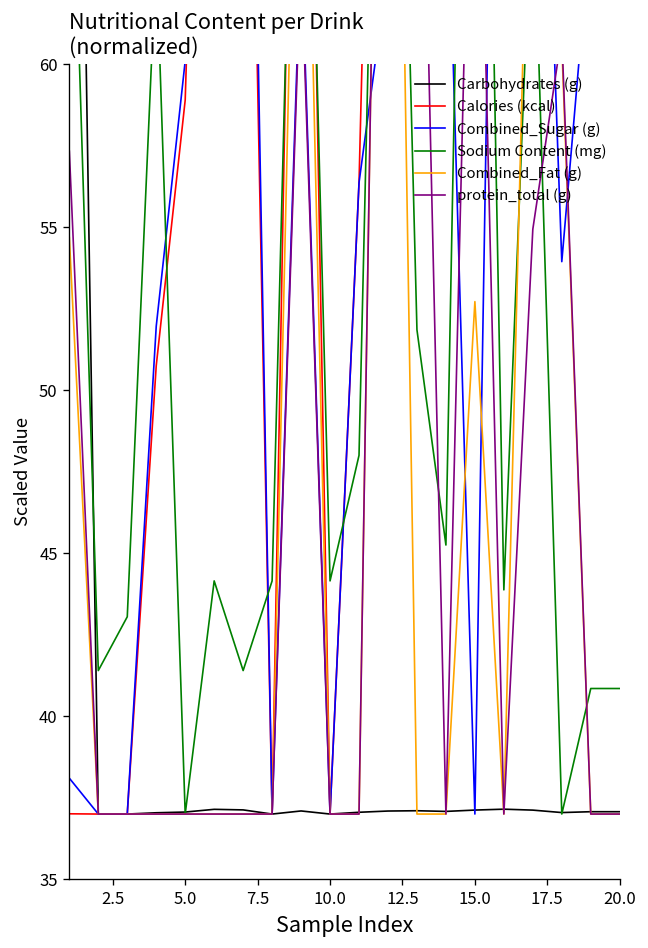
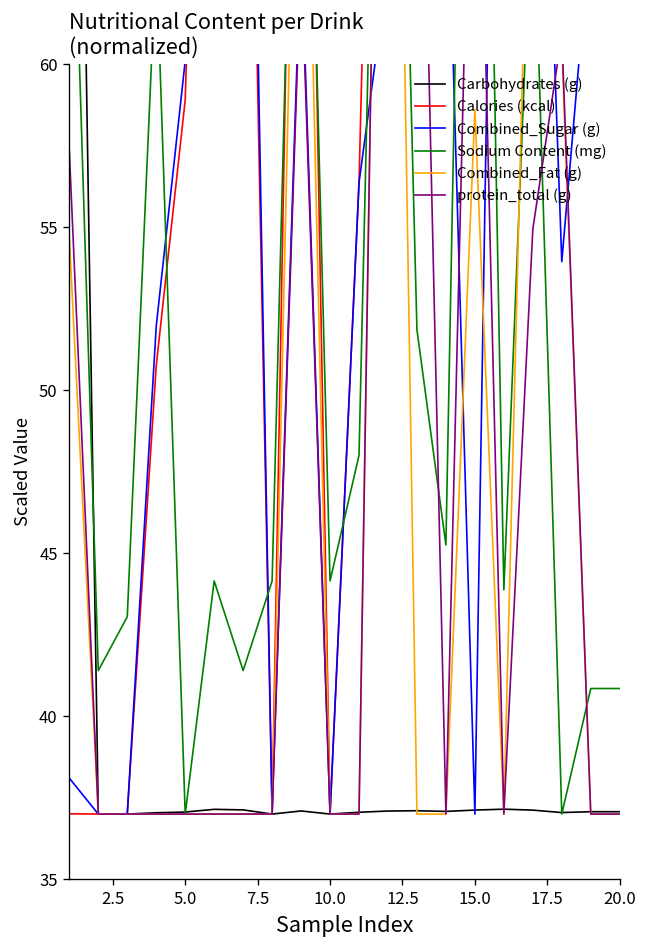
  {
    "Carbohydrates (g)": {
      "15.0": 37.1
    },
    "Calories (kcal)": {
      "5.0": 58.9
    },
    "Combined_Sugar (g)": {
      "15.0": 37.0
    },
    "Sodium Content (mg)": {
      "10.0": 44.2,
      "20.0": 40.9
    },
    "Combined_Fat (g)": {
-     "15.0": 52.7
+     "15.0": 58.6
    }
  }
